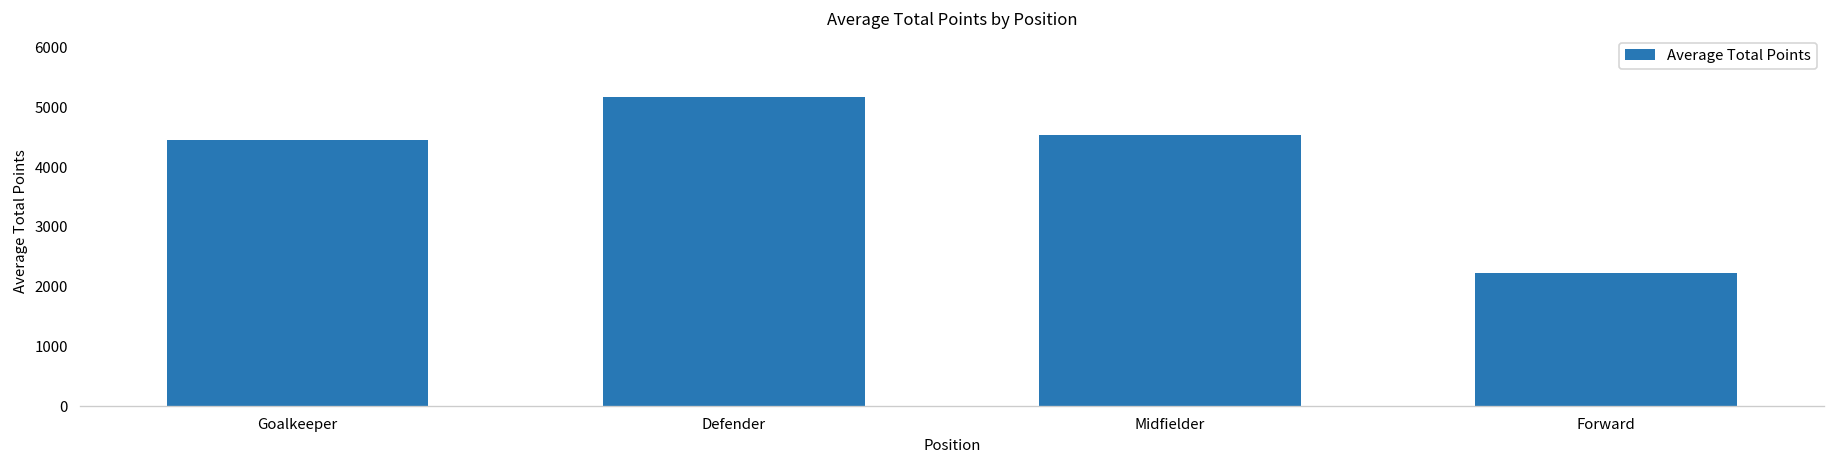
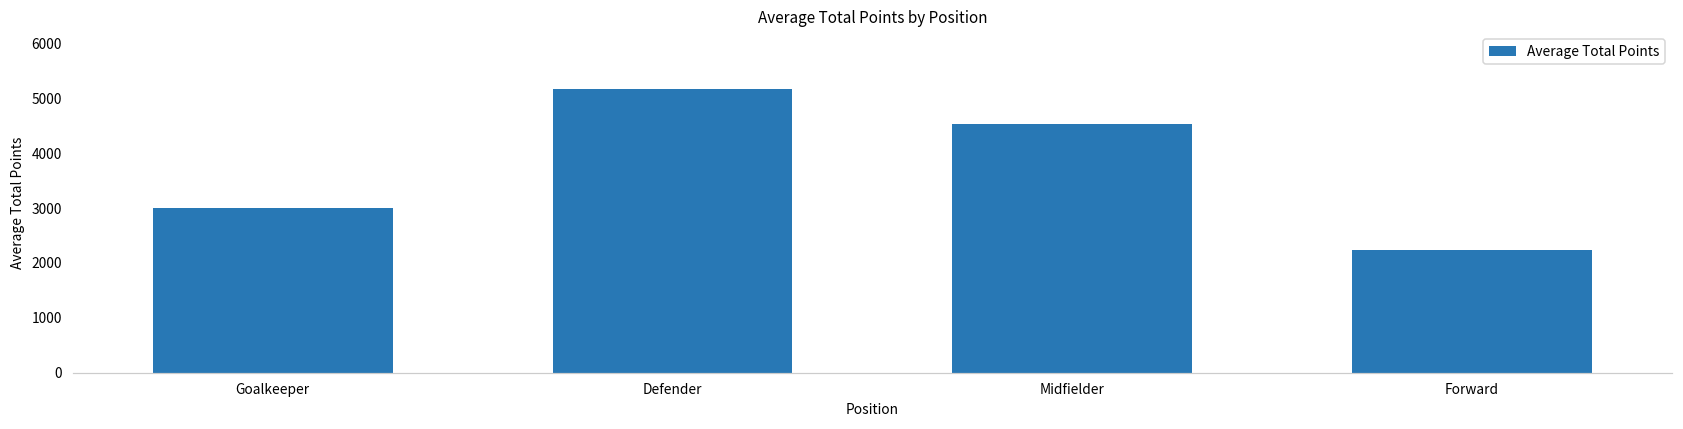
  {
-   "Goalkeeper": 4500,
+   "Goalkeeper": 3000,
    "Defender": 5200,
    "Midfielder": 4500,
    "Forward": 2200
  }
